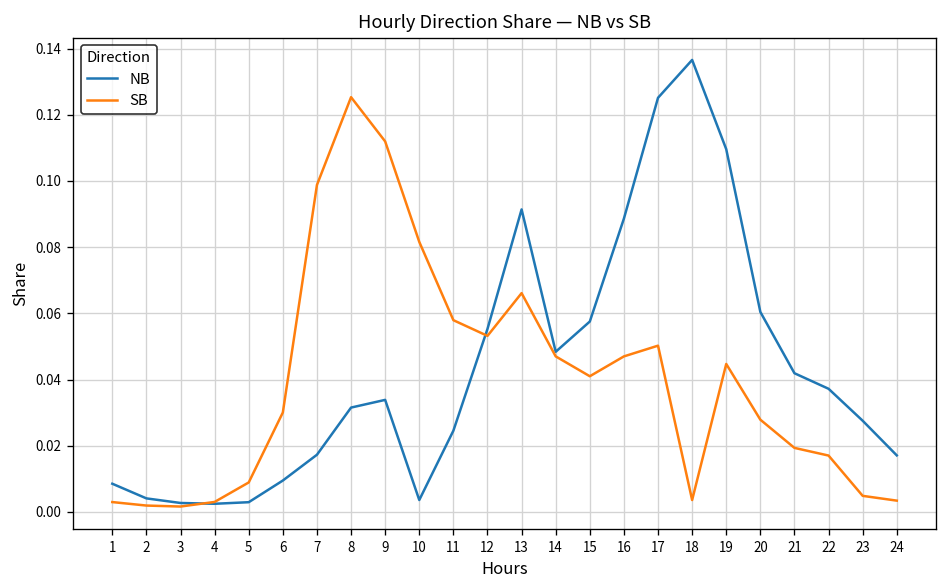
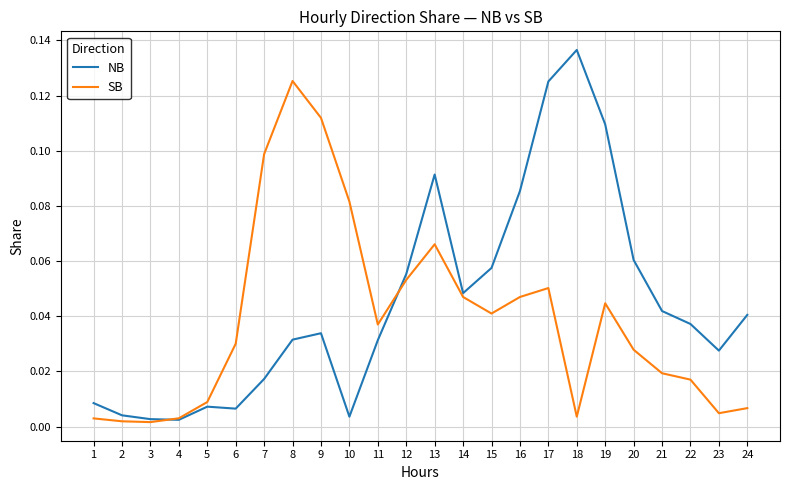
  {
    "NB": {
      "1": 0.009,
      "2": 0.004,
      "3": 0.003,
-     "5": 0.003,
-     "6": 0.009,
+     "5": 0.007,
+     "6": 0.007,
      "7": 0.017,
      "8": 0.032,
      "9": 0.034,
      "10": 0.004,
-     "11": 0.025,
+     "11": 0.031,
      "12": 0.055,
      "13": 0.091,
      "14": 0.048,
      "15": 0.058,
-     "16": 0.089,
+     "16": 0.085,
      "17": 0.125,
      "18": 0.137,
      "19": 0.110,
      "20": 0.060,
      "21": 0.042,
      "22": 0.037,
      "23": 0.028,
-     "24": 0.017
+     "24": 0.041
    },
    "SB": {
      "1": 0.003,
      "2": 0.002,
      "3": 0.002,
      "5": 0.009,
      "6": 0.030,
      "7": 0.099,
      "8": 0.125,
      "9": 0.112,
      "10": 0.082,
-     "11": 0.058,
+     "11": 0.037,
      "12": 0.053,
      "13": 0.066,
      "14": 0.047,
      "15": 0.041,
      "16": 0.047,
      "17": 0.050,
      "18": 0.004,
      "19": 0.045,
      "20": 0.028,
      "21": 0.019,
      "22": 0.017,
      "23": 0.005,
-     "24": 0.003
+     "24": 0.007
    }
  }
